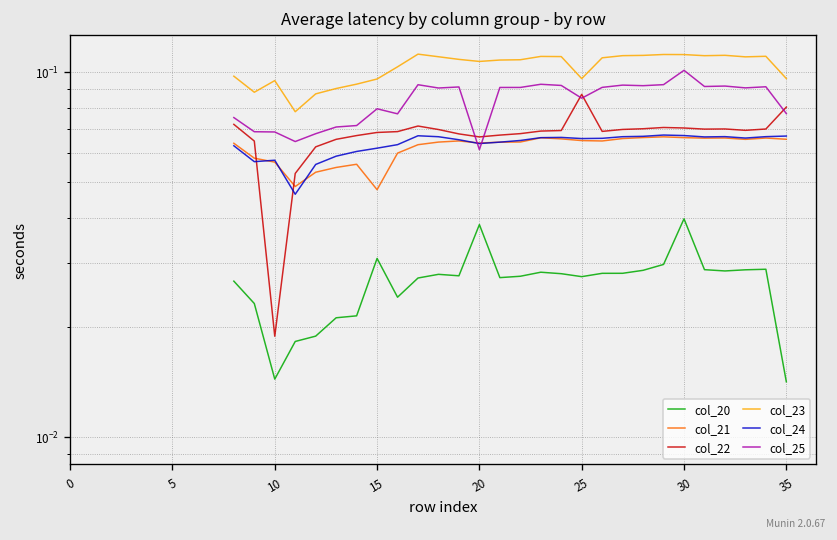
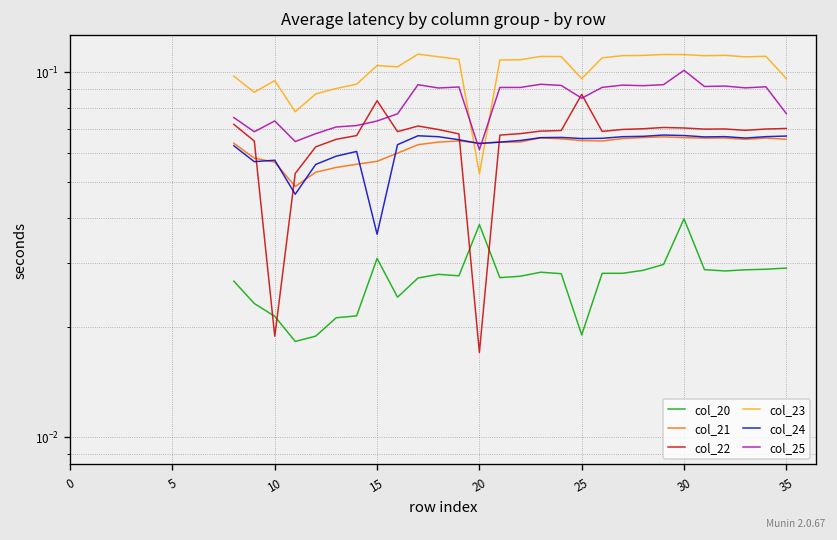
  {
    "col_20": {
-     "10": 0.014,
+     "10": 0.021,
      "15": 0.031,
      "20": 0.038,
-     "25": 0.028,
+     "25": 0.019,
      "30": 0.040,
-     "35": 0.014
+     "35": 0.029
    },
    "col_21": {
-     "15": 0.048,
+     "15": 0.057,
      "35": 0.066
    },
    "col_22": {
      "10": 0.019,
-     "15": 0.068,
-     "20": 0.067,
+     "15": 0.084,
+     "20": 0.017,
      "25": 0.087,
      "30": 0.070,
-     "35": 0.080
+     "35": 0.070
    },
    "col_23": {
      "10": 0.095,
-     "15": 0.096,
-     "20": 0.107,
+     "15": 0.104,
+     "20": 0.053,
      "25": 0.096,
      "30": 0.112,
      "35": 0.096
    },
    "col_24": {
-     "15": 0.062,
+     "15": 0.036,
      "35": 0.067
    },
    "col_25": {
-     "10": 0.069,
-     "15": 0.079,
+     "10": 0.074,
+     "15": 0.074,
      "20": 0.061,
      "25": 0.085,
      "30": 0.101,
      "35": 0.077
    }
  }
